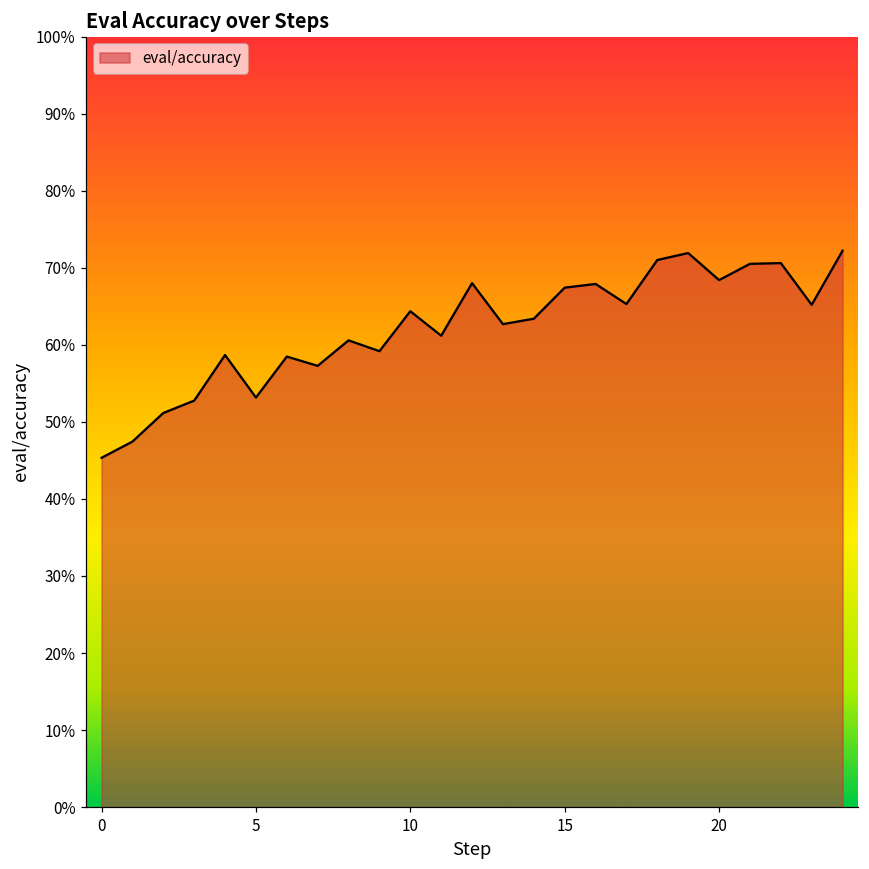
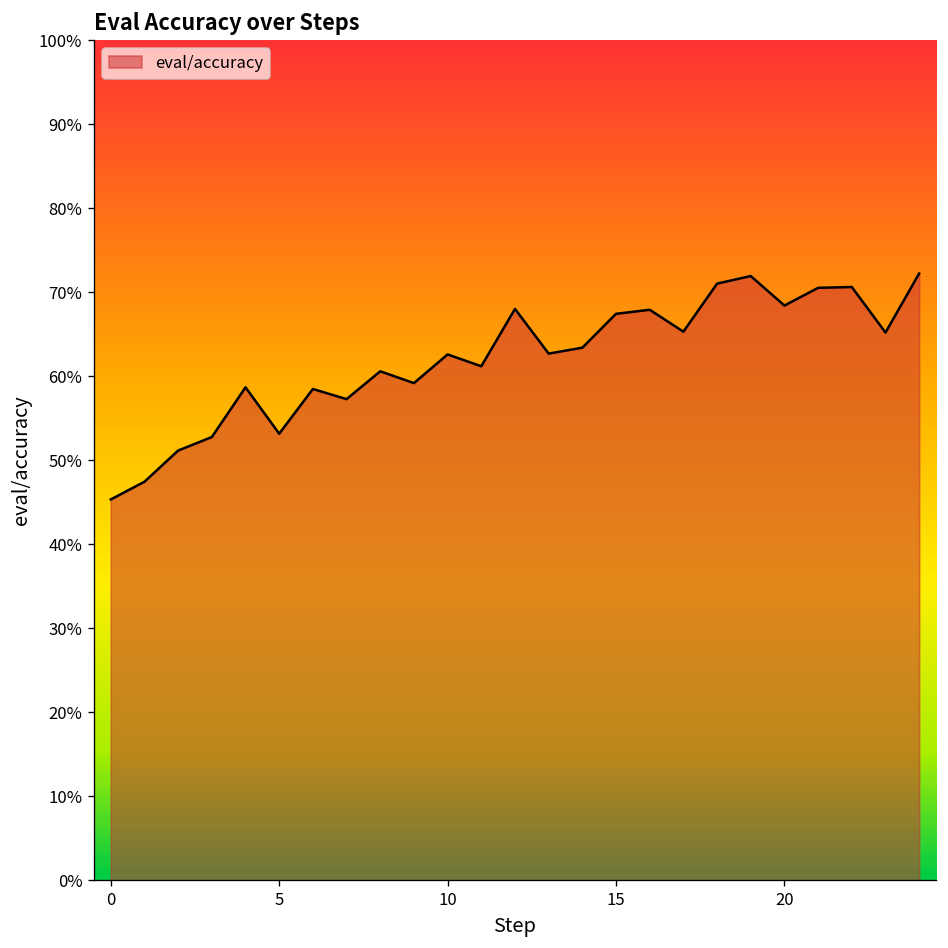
  {
    "0": "45%",
    "5": "53%",
-   "10": "64%",
+   "10": "63%",
    "15": "67%",
    "20": "68%"
  }
